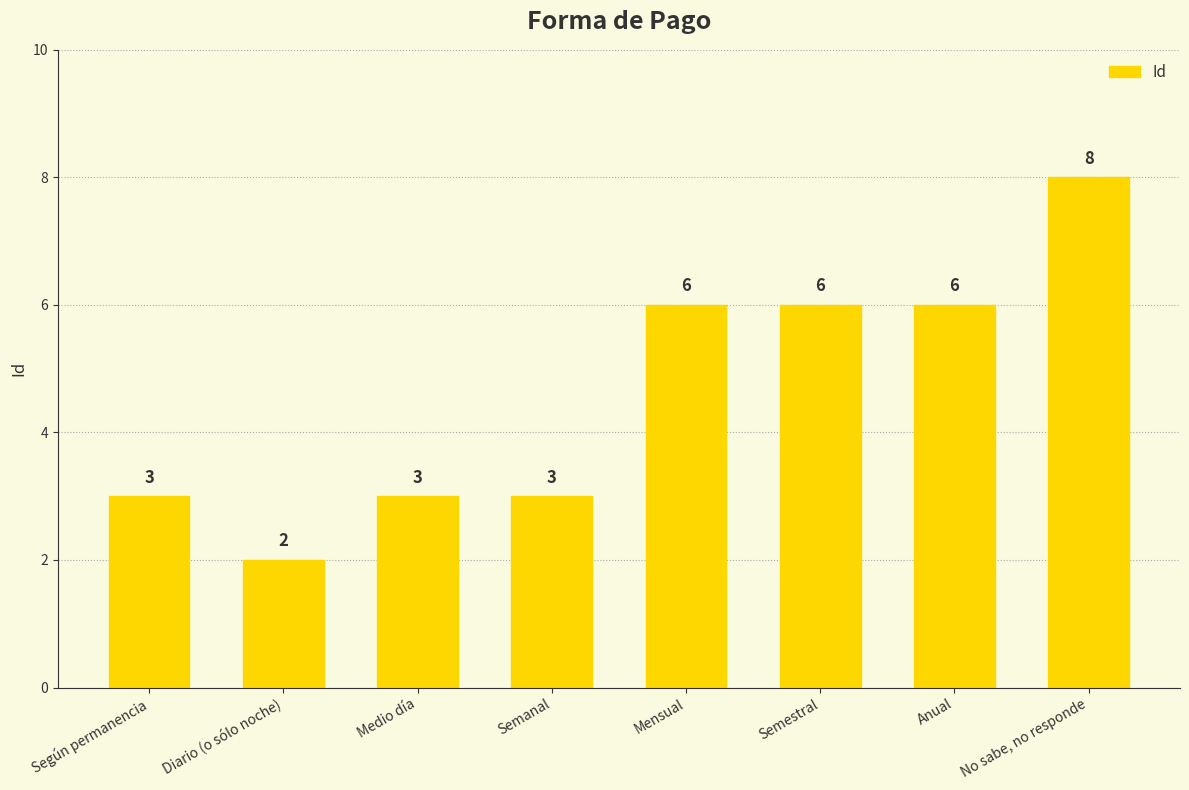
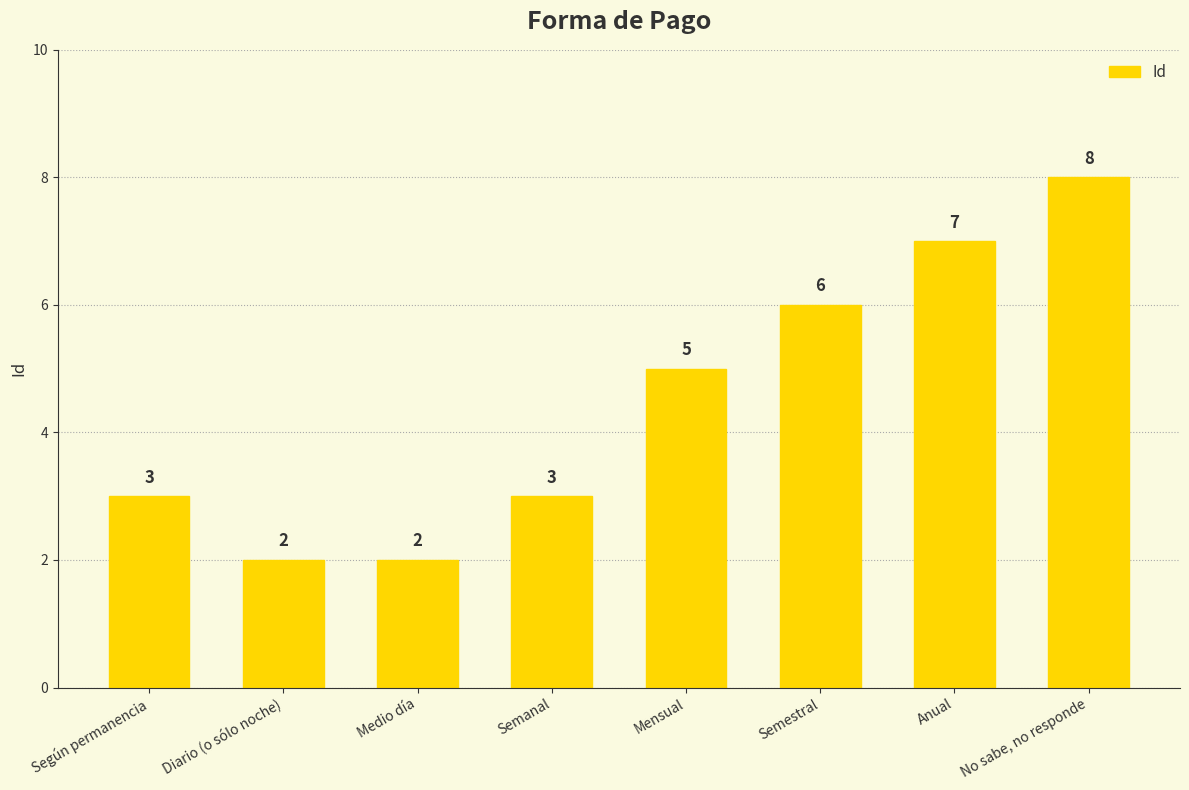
  {
    "Según permanencia": 3,
    "Diario (o sólo noche)": 2,
-   "Medio día": 3,
+   "Medio día": 2,
    "Semanal": 3,
-   "Mensual": 6,
+   "Mensual": 5,
    "Semestral": 6,
-   "Anual": 6,
+   "Anual": 7,
    "No sabe, no responde": 8
  }
